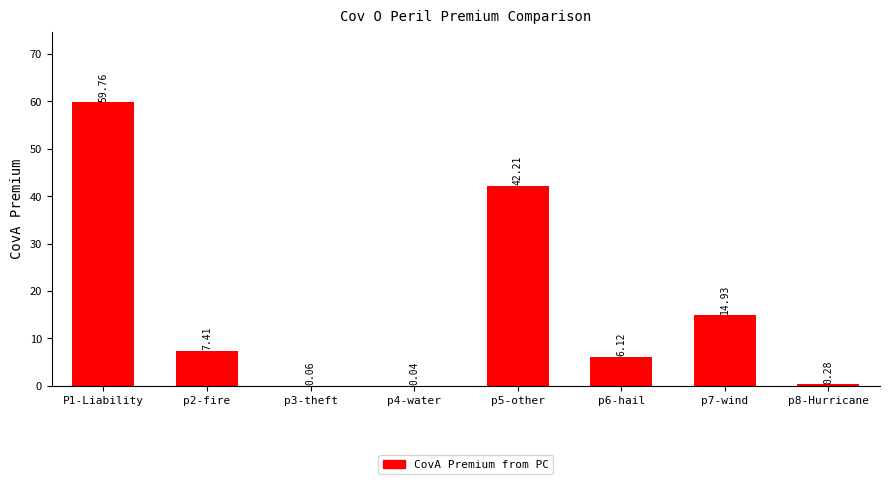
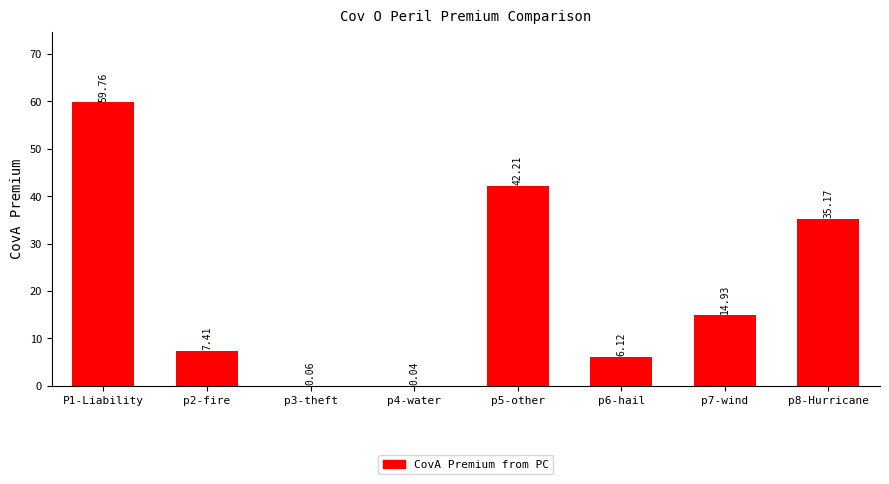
  {
    "P1-Liability": 59.76,
    "p2-fire": 7.41,
    "p3-theft": 0.06,
    "p4-water": 0.04,
    "p5-other": 42.21,
    "p6-hail": 6.12,
    "p7-wind": 14.93,
-   "p8-Hurricane": 0.28
+   "p8-Hurricane": 35.17
  }
